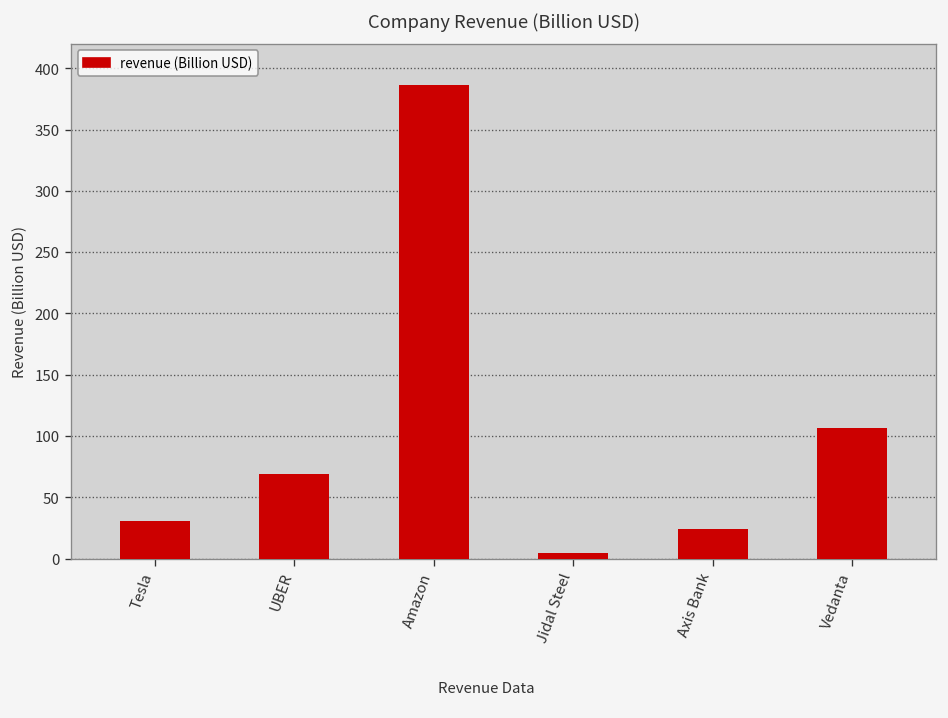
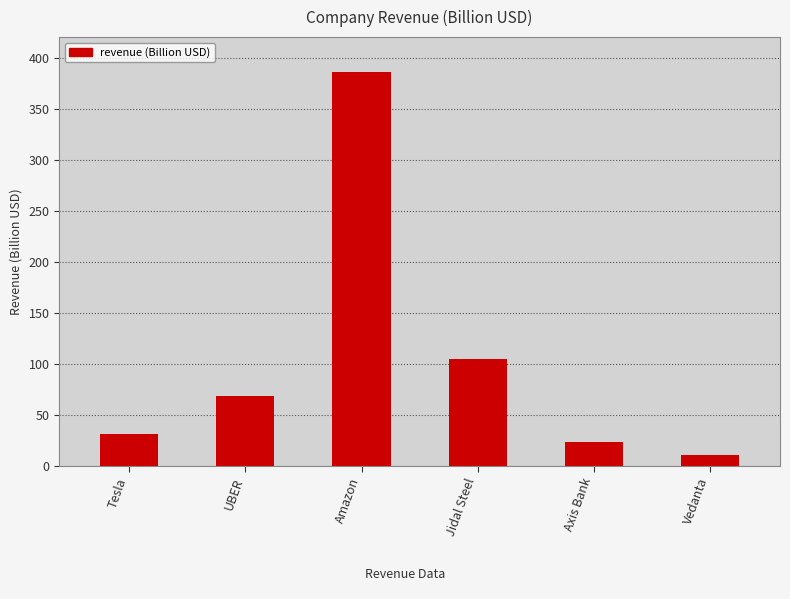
  {
    "Tesla": 31,
    "UBER": 69,
    "Amazon": 386,
-   "Jidal Steel": 5,
+   "Jidal Steel": 105,
    "Axis Bank": 24,
-   "Vedanta": 107
+   "Vedanta": 11
  }
